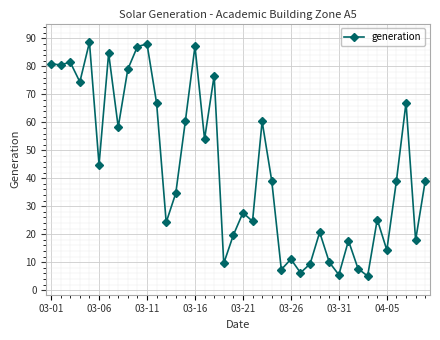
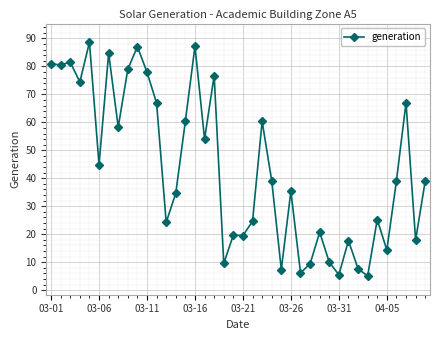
  {
    "03-01": 81,
    "03-06": 45,
-   "03-11": 88,
+   "03-11": 78,
    "03-16": 87,
-   "03-21": 28,
-   "03-26": 11,
+   "03-21": 20,
+   "03-26": 35,
    "03-31": 5,
    "04-05": 14
  }
